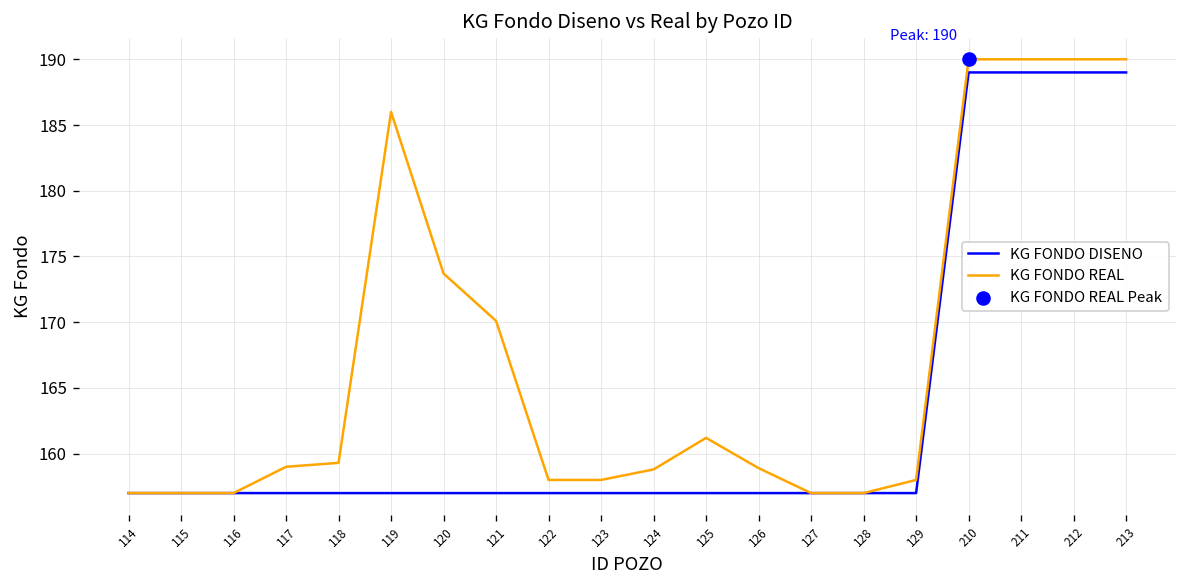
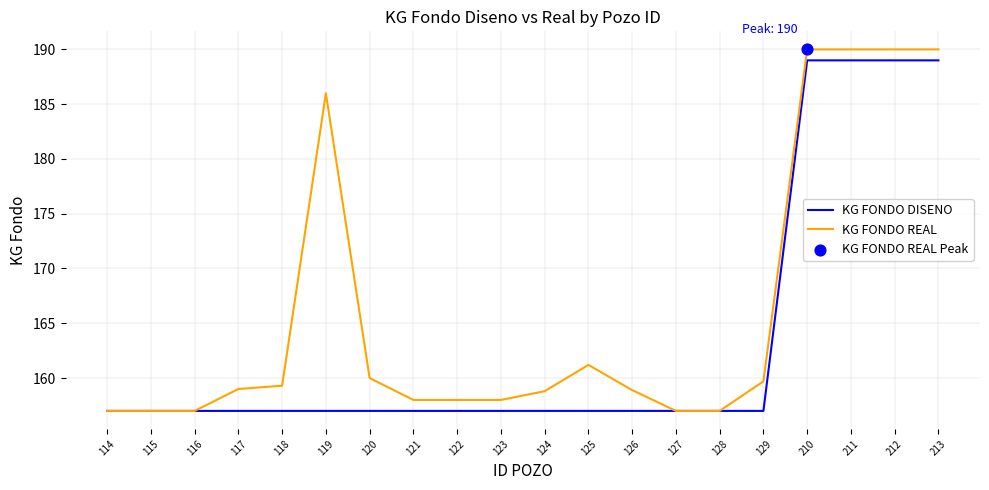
  {
    "KG FONDO REAL": {
      "117": 159.0,
      "118": 159.3,
      "119": 186.0,
-     "120": 173.7,
-     "121": 170.1,
+     "120": 160.0,
+     "121": 158.0,
      "122": 158.0,
      "123": 158.0,
      "124": 158.8,
      "125": 161.2,
      "126": 158.9,
-     "129": 158.0,
+     "129": 159.7,
      "211": 190.0,
      "212": 190.0,
      "213": 190.0
    }
  }
